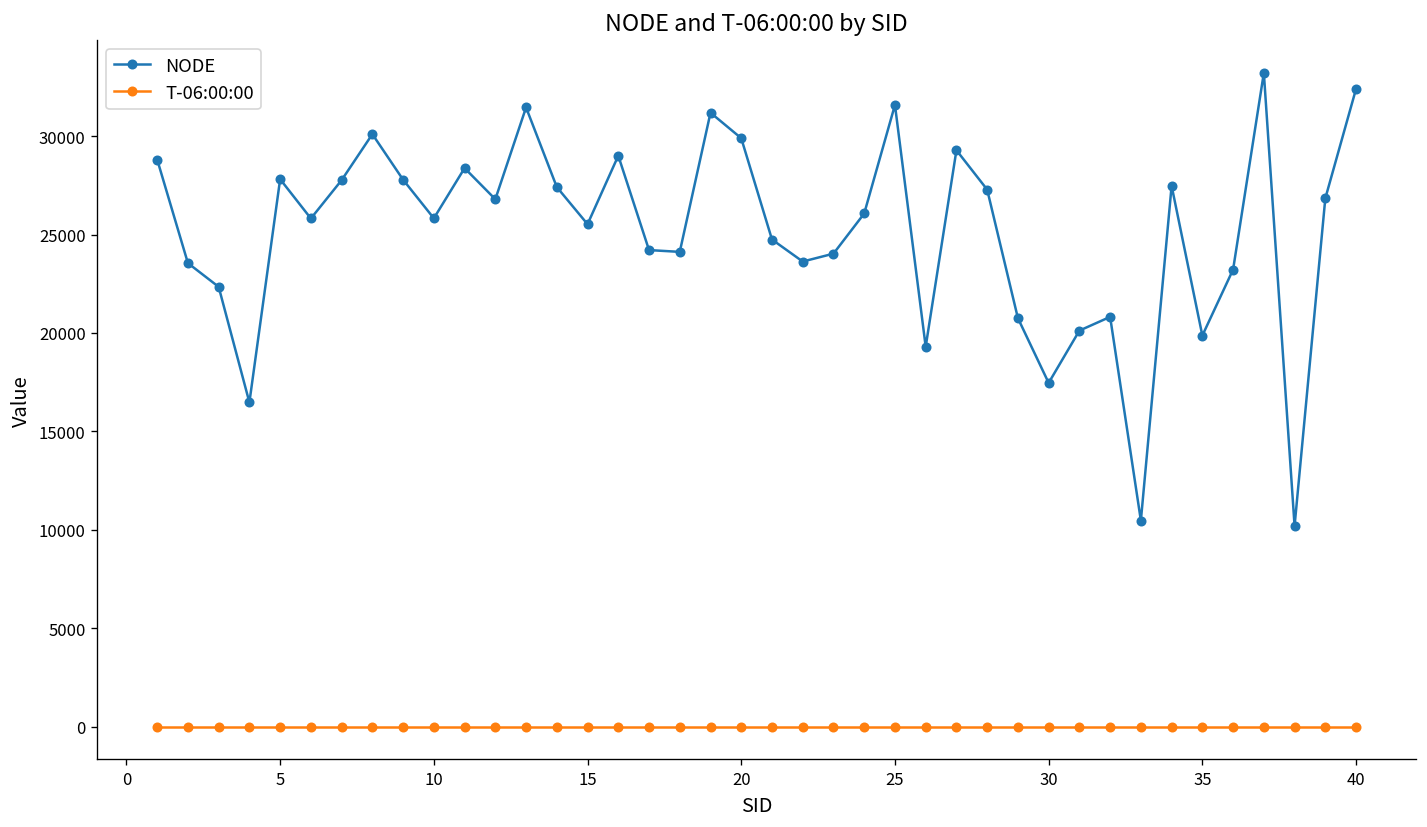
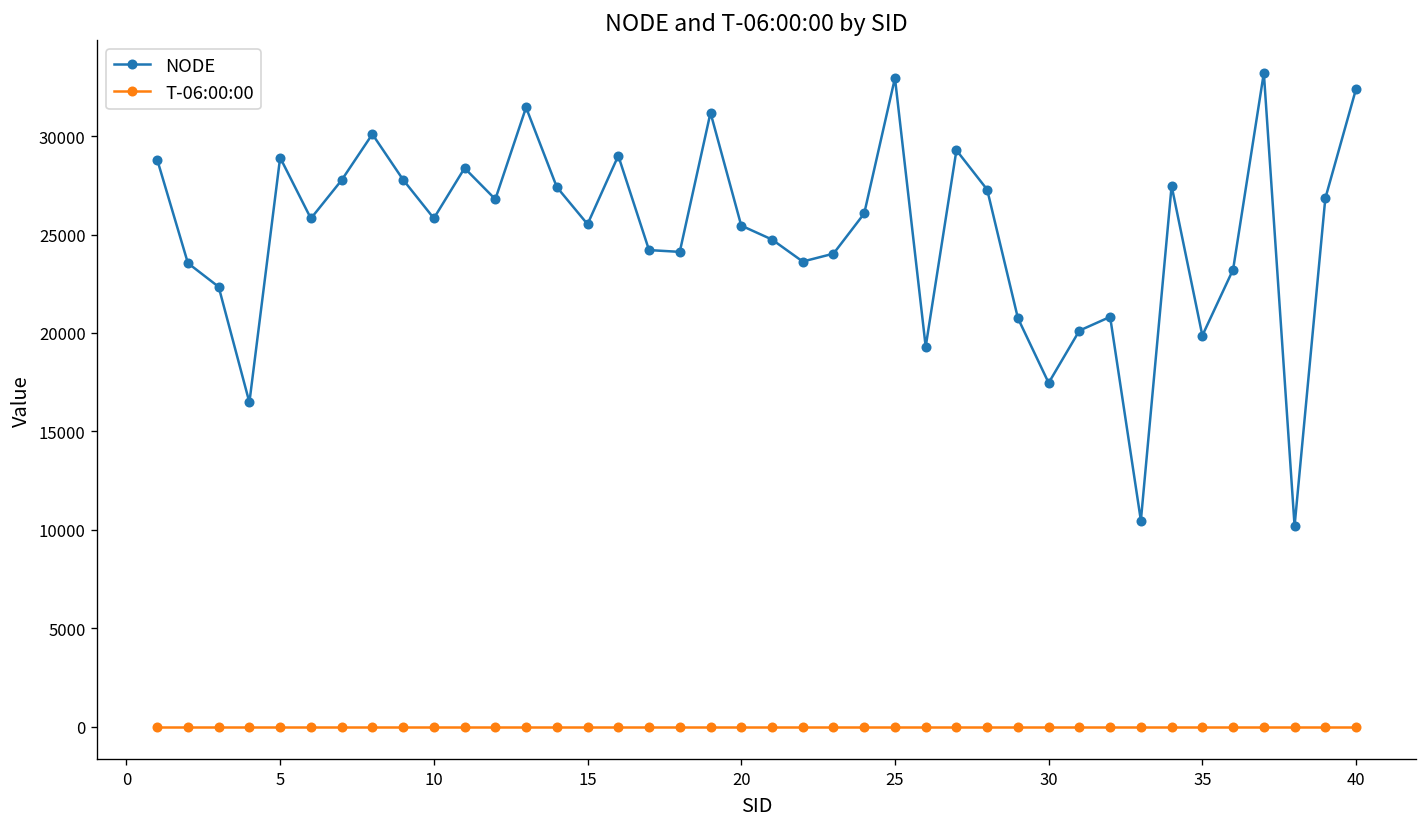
  {
    "NODE": {
-     "5": 27800,
+     "5": 28900,
      "10": 25800,
      "15": 25500,
-     "20": 29900,
-     "25": 31600,
+     "20": 25500,
+     "25": 32900,
      "30": 17500,
      "35": 19900,
      "40": 32400
    },
    "T-06:00:00": {
      "5": 0,
      "10": 0,
      "15": 0,
      "20": 0,
      "25": 0,
      "30": 0,
      "35": 0,
      "40": 0
    }
  }
